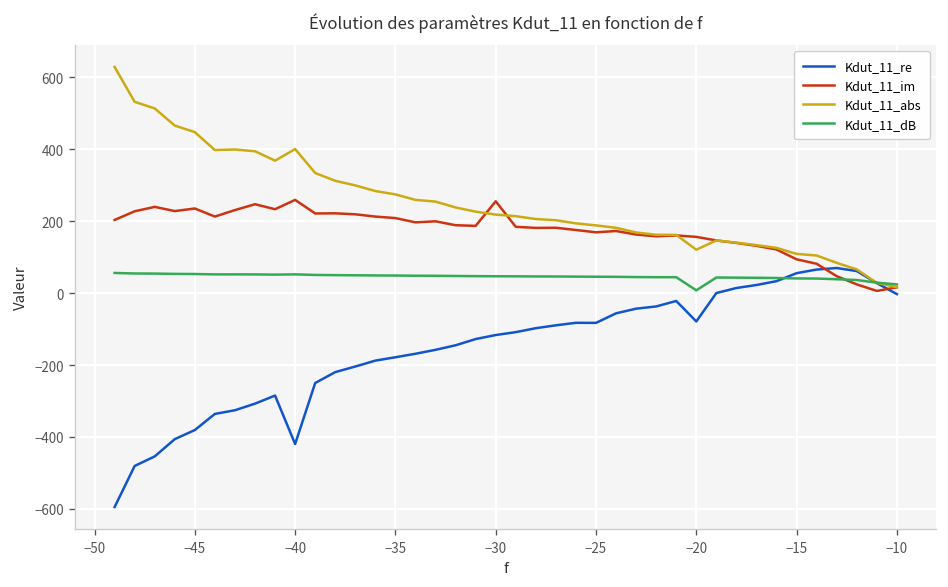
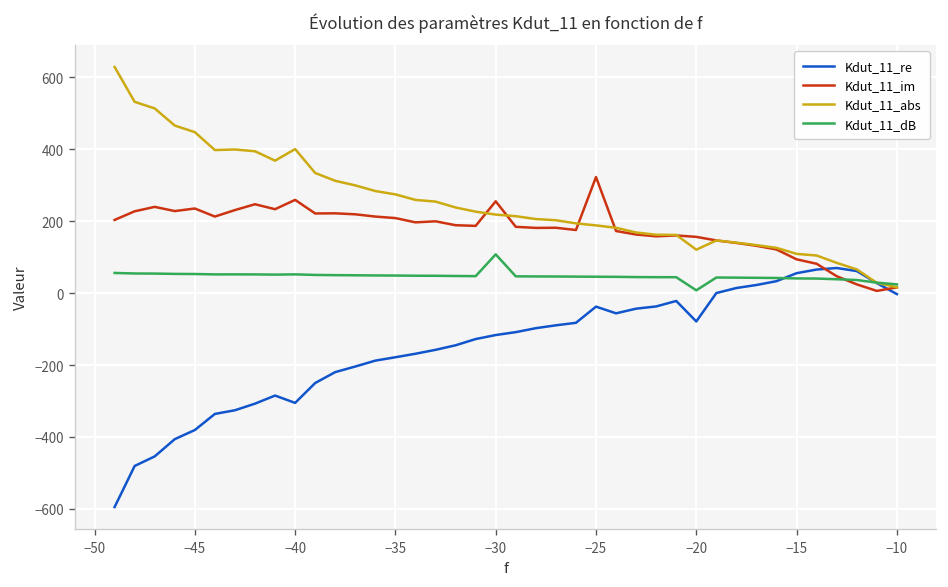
  {
    "Kdut_11_re": {
      "−45": -380,
-     "−40": -420,
+     "−40": -310,
      "−35": -180,
      "−30": -120,
-     "−25": -80,
+     "−25": -40,
      "−20": -80,
      "−15": 60,
      "−10": 0
    },
    "Kdut_11_im": {
      "−45": 240,
      "−40": 260,
      "−35": 210,
      "−30": 260,
-     "−25": 170,
+     "−25": 320,
      "−20": 160,
      "−15": 90
    },
    "Kdut_11_abs": {
      "−45": 450,
      "−40": 400,
      "−35": 270,
      "−30": 220,
      "−25": 190,
      "−20": 120,
      "−15": 110
    },
    "Kdut_11_dB": {
      "−45": 50,
      "−40": 50,
      "−35": 50,
-     "−30": 50,
+     "−30": 110,
      "−25": 50,
      "−20": 10,
      "−15": 40
    }
  }
